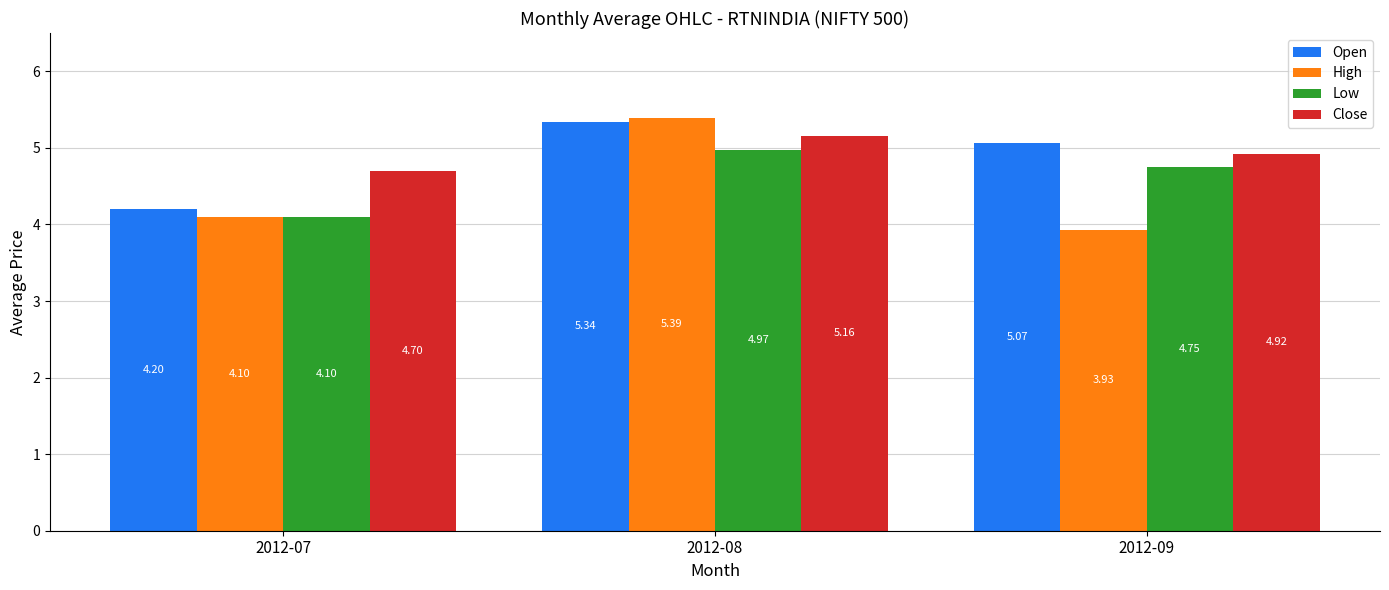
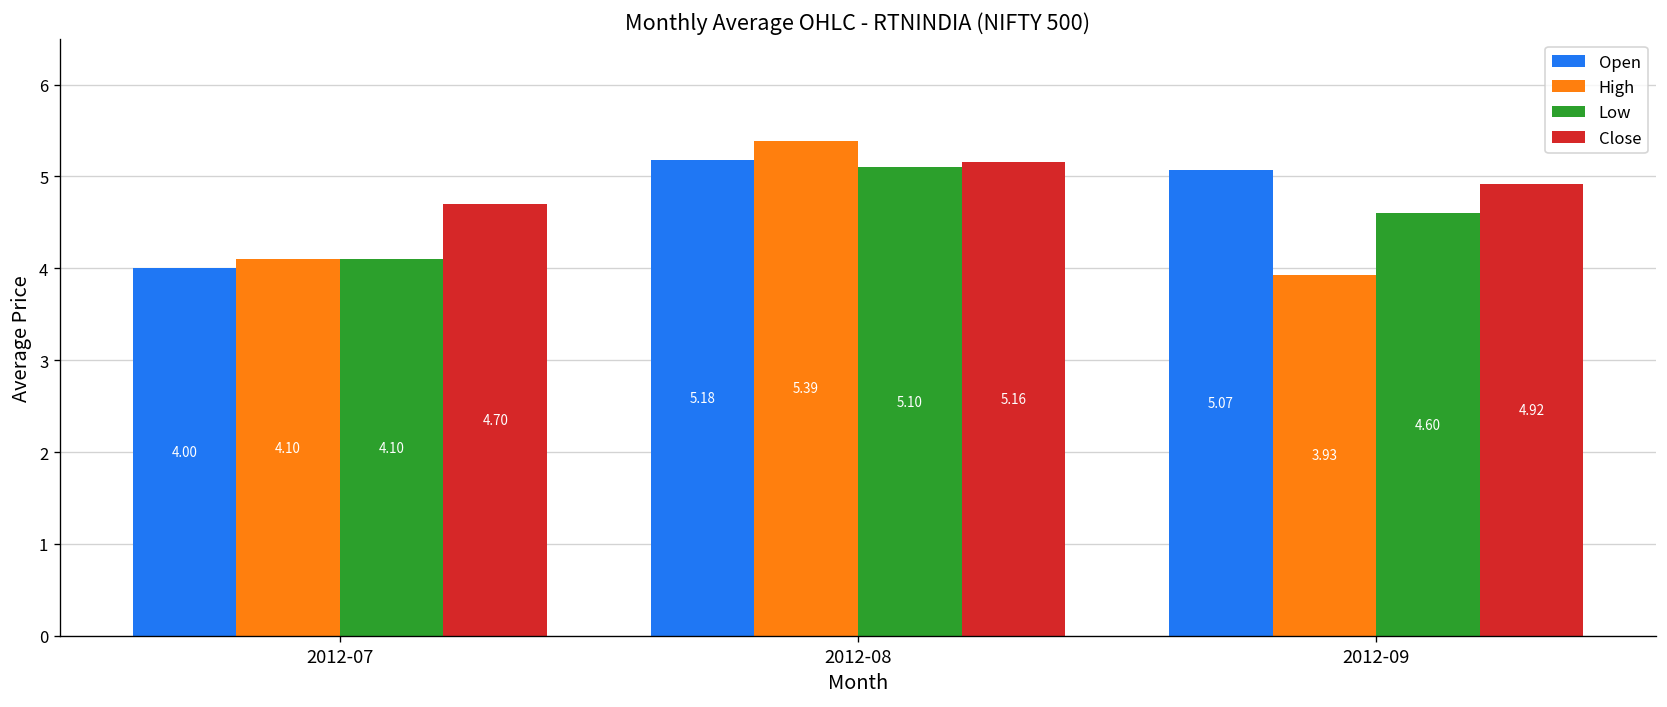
  {
    "Open": {
-     "2012-07": 4.20,
-     "2012-08": 5.34,
+     "2012-07": 4.00,
+     "2012-08": 5.18,
      "2012-09": 5.07
    },
    "High": {
      "2012-07": 4.10,
      "2012-08": 5.39,
      "2012-09": 3.93
    },
    "Low": {
      "2012-07": 4.10,
-     "2012-08": 4.97,
-     "2012-09": 4.75
+     "2012-08": 5.10,
+     "2012-09": 4.60
    },
    "Close": {
      "2012-07": 4.70,
      "2012-08": 5.16,
      "2012-09": 4.92
    }
  }
